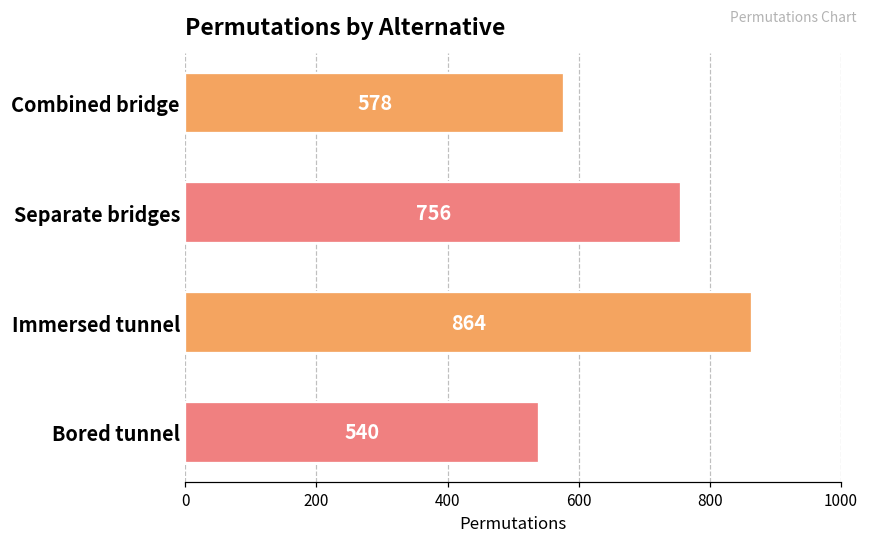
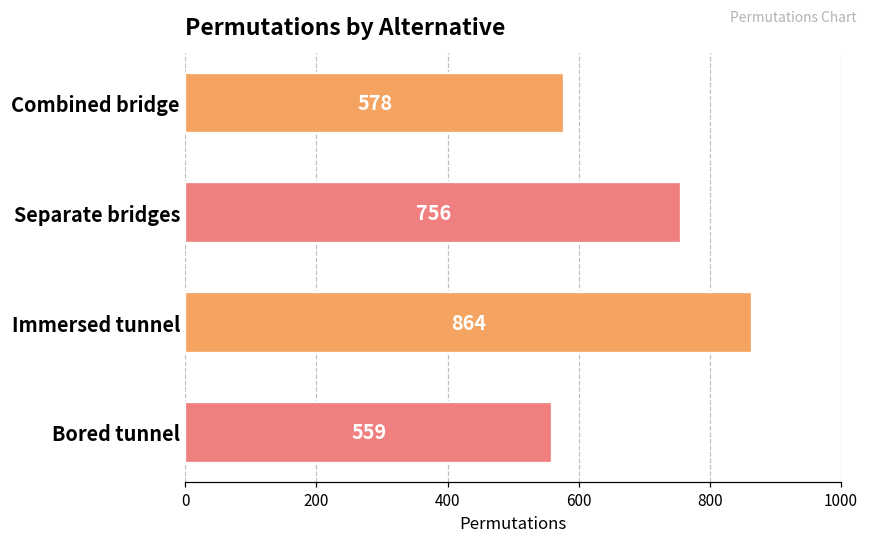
  {
    "Combined bridge": 578,
    "Separate bridges": 756,
    "Immersed tunnel": 864,
-   "Bored tunnel": 540
+   "Bored tunnel": 559
  }
